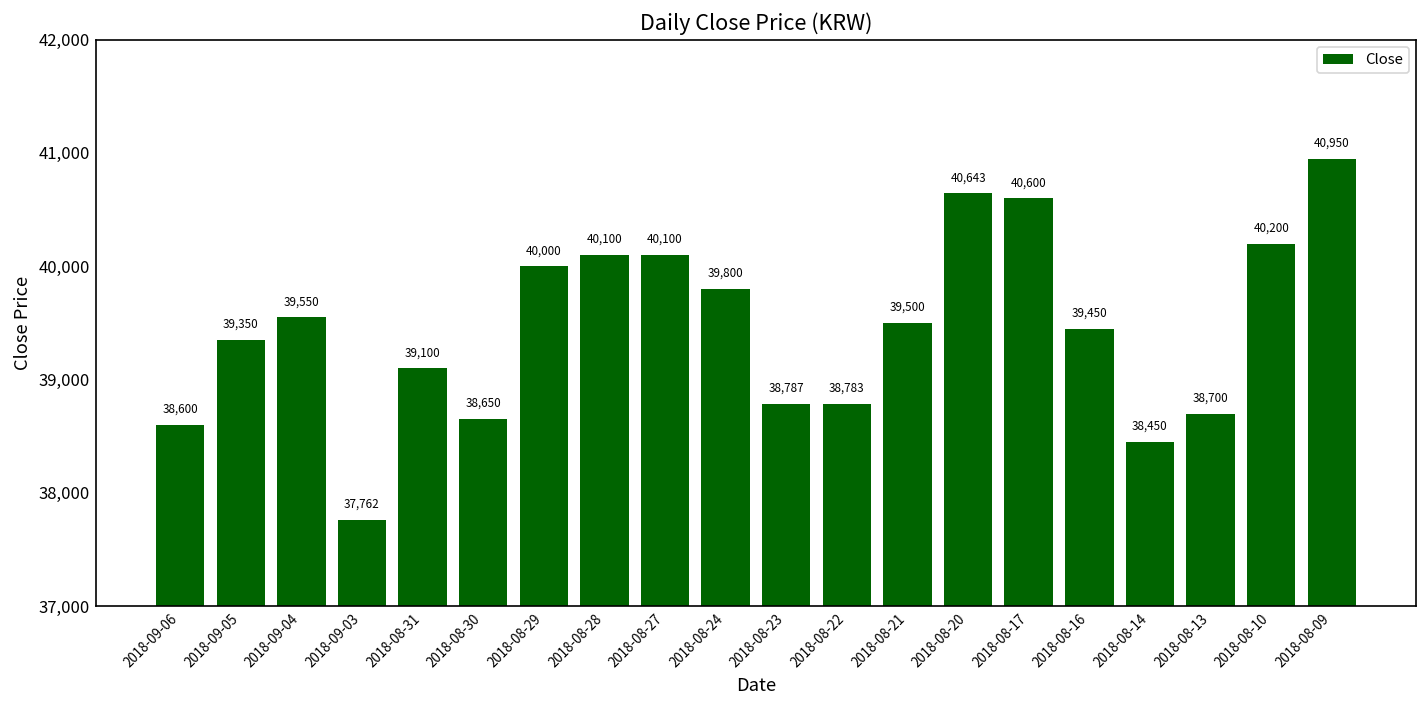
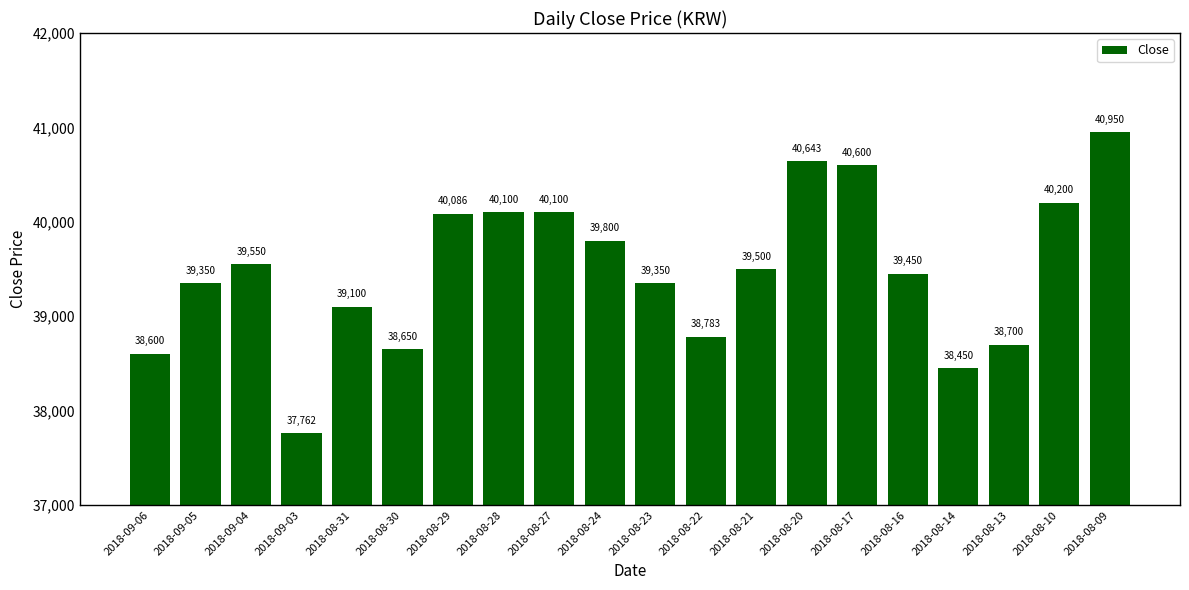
  {
    "2018-09-06": "38,600",
    "2018-09-05": "39,350",
    "2018-09-04": "39,550",
    "2018-09-03": "37,762",
    "2018-08-31": "39,100",
    "2018-08-30": "38,650",
-   "2018-08-29": "40,000",
+   "2018-08-29": "40,086",
    "2018-08-28": "40,100",
    "2018-08-27": "40,100",
    "2018-08-24": "39,800",
-   "2018-08-23": "38,787",
+   "2018-08-23": "39,350",
    "2018-08-22": "38,783",
    "2018-08-21": "39,500",
    "2018-08-20": "40,643",
    "2018-08-17": "40,600",
    "2018-08-16": "39,450",
    "2018-08-14": "38,450",
    "2018-08-13": "38,700",
    "2018-08-10": "40,200",
    "2018-08-09": "40,950"
  }
